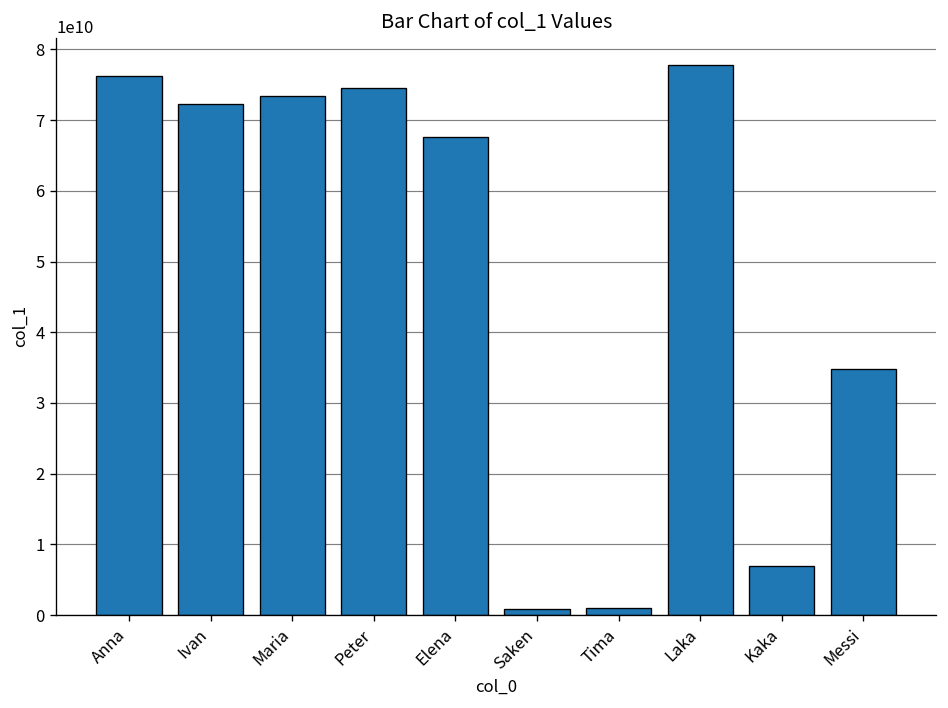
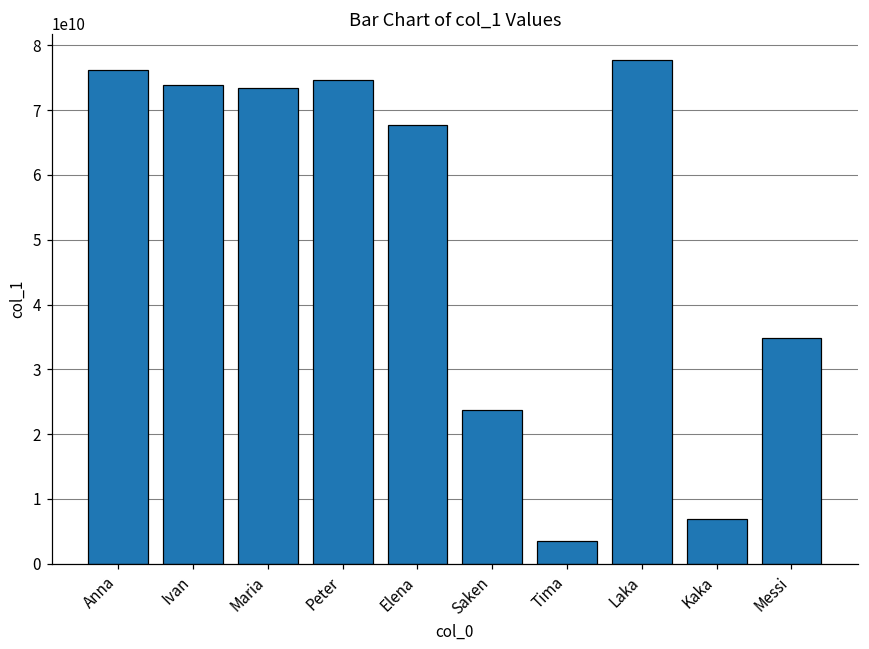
  {
    "Anna": 76000000000,
-   "Ivan": 72000000000,
+   "Ivan": 74000000000,
    "Maria": 73000000000,
    "Peter": 75000000000,
    "Elena": 68000000000,
-   "Saken": 1000000000,
-   "Tima": 1000000000,
+   "Saken": 24000000000,
+   "Tima": 3000000000,
    "Laka": 78000000000,
    "Kaka": 7000000000,
    "Messi": 35000000000
  }
